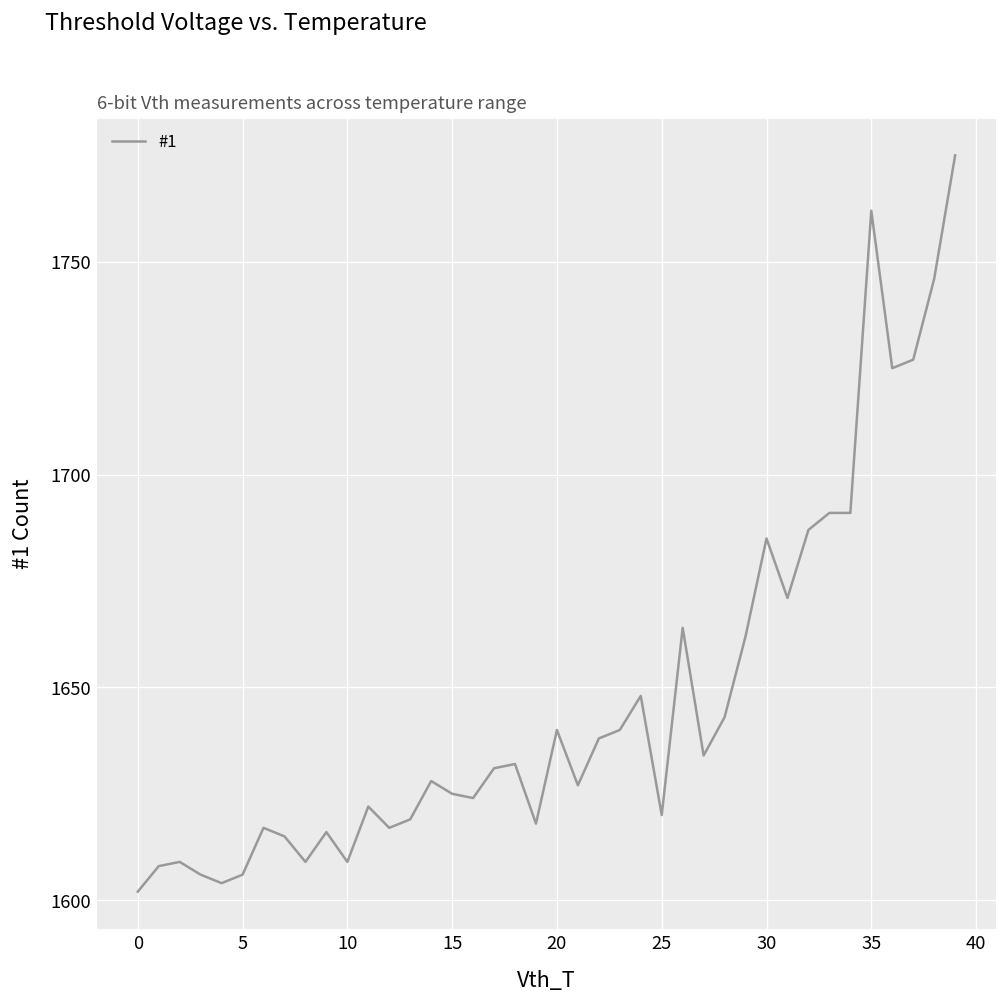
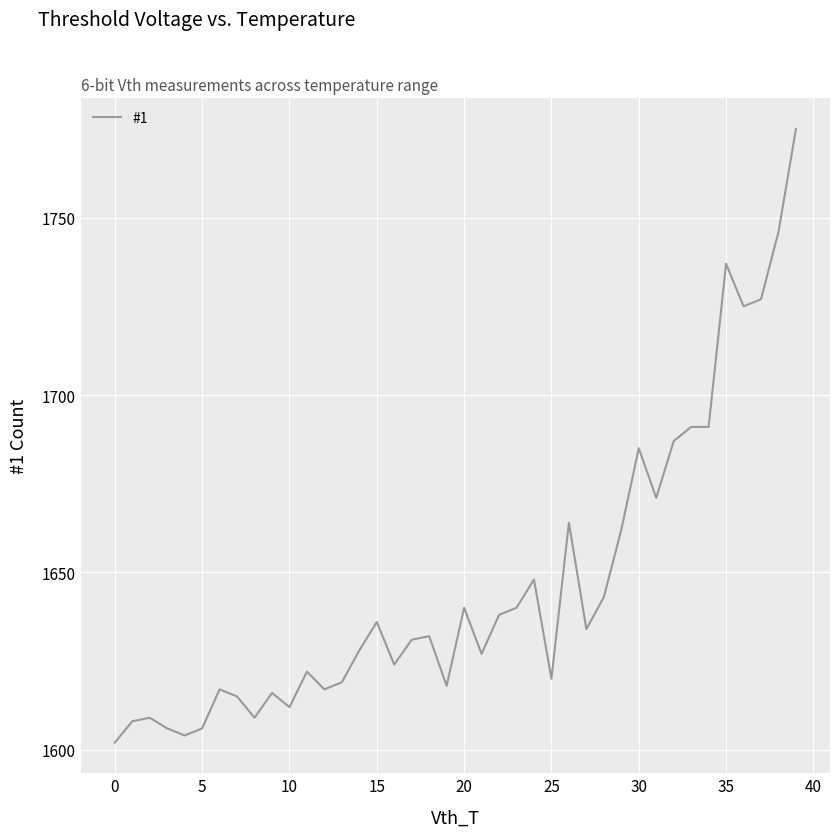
  {
    "0": 1602,
    "5": 1606,
-   "10": 1609,
-   "15": 1625,
+   "10": 1612,
+   "15": 1636,
    "20": 1640,
    "25": 1620,
    "30": 1685,
-   "35": 1762
+   "35": 1737
  }
